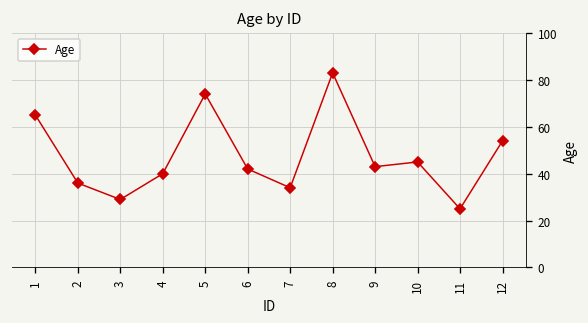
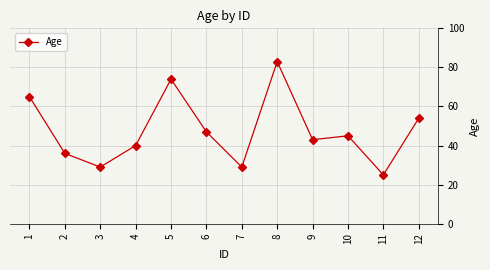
  {
    "1": 65,
    "2": 36,
    "3": 29,
    "4": 40,
    "5": 74,
-   "6": 42,
-   "7": 34,
+   "6": 47,
+   "7": 29,
    "8": 83,
    "9": 43,
    "10": 45,
    "11": 25,
    "12": 54
  }
